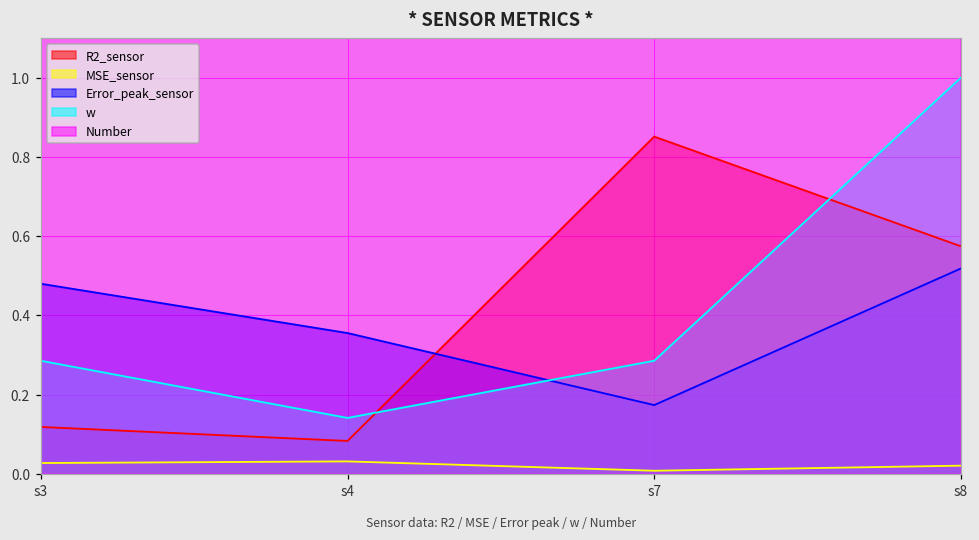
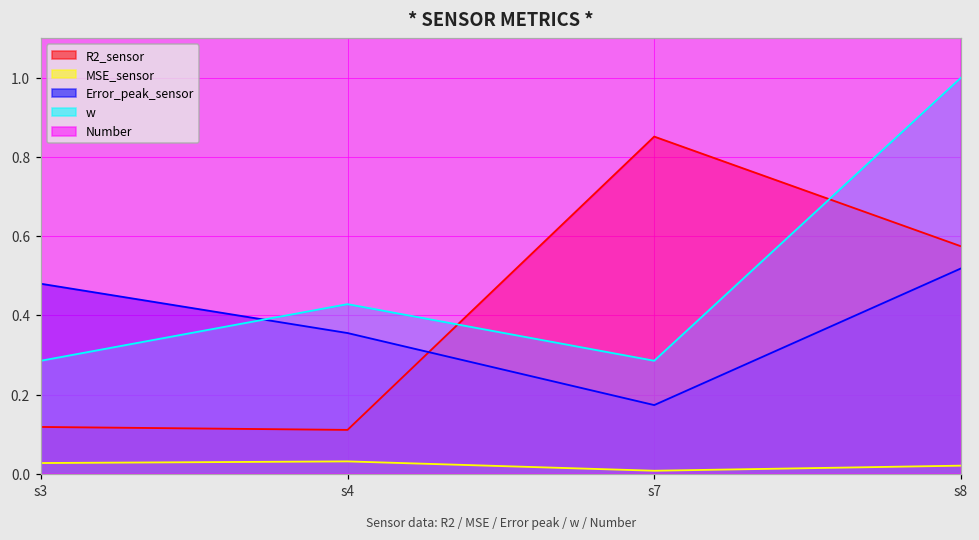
  {
    "R2_sensor": {
      "s3": 0.12,
-     "s4": 0.08,
+     "s4": 0.11,
      "s7": 0.85,
      "s8": 0.57
    },
    "MSE_sensor": {
      "s3": 0.03,
      "s4": 0.03,
      "s7": 0.01,
      "s8": 0.02
    },
    "Error_peak_sensor": {
      "s3": 0.48,
      "s4": 0.36,
      "s7": 0.17,
      "s8": 0.52
    },
    "w": {
      "s3": 0.29,
-     "s4": 0.14,
+     "s4": 0.43,
      "s7": 0.29,
      "s8": 1.00
    }
  }
